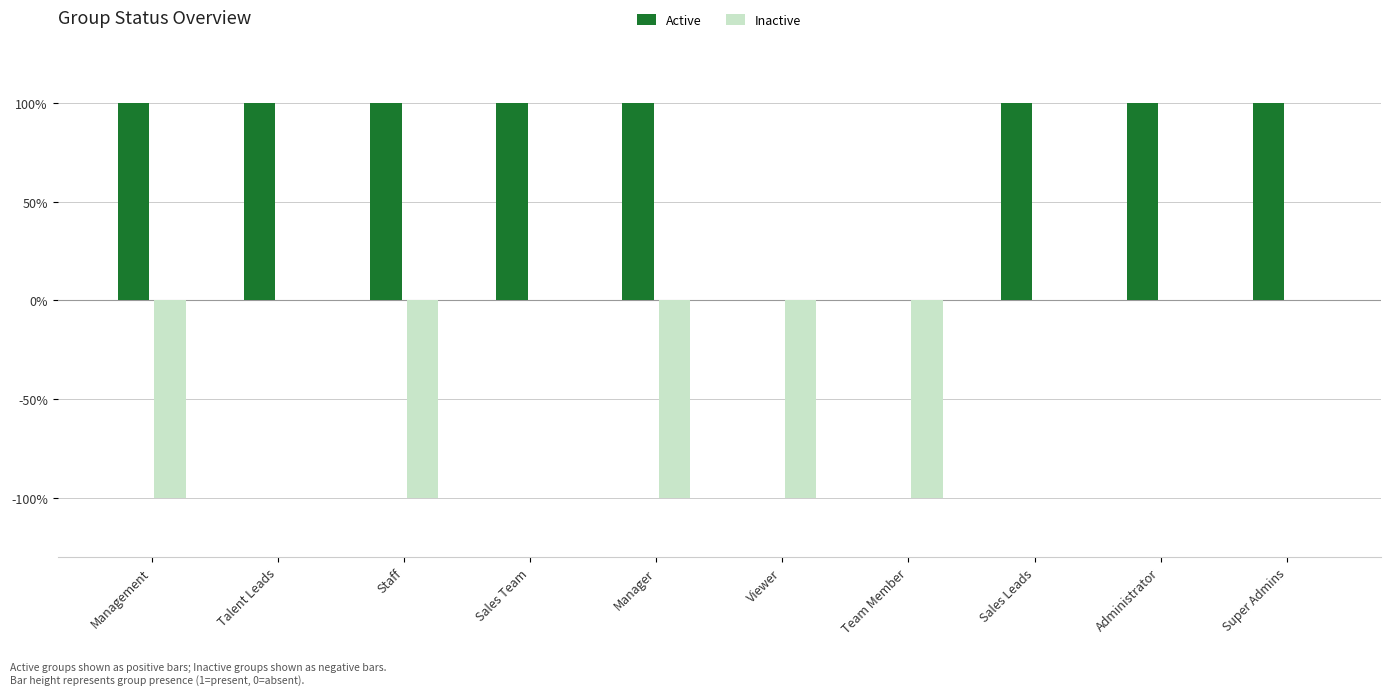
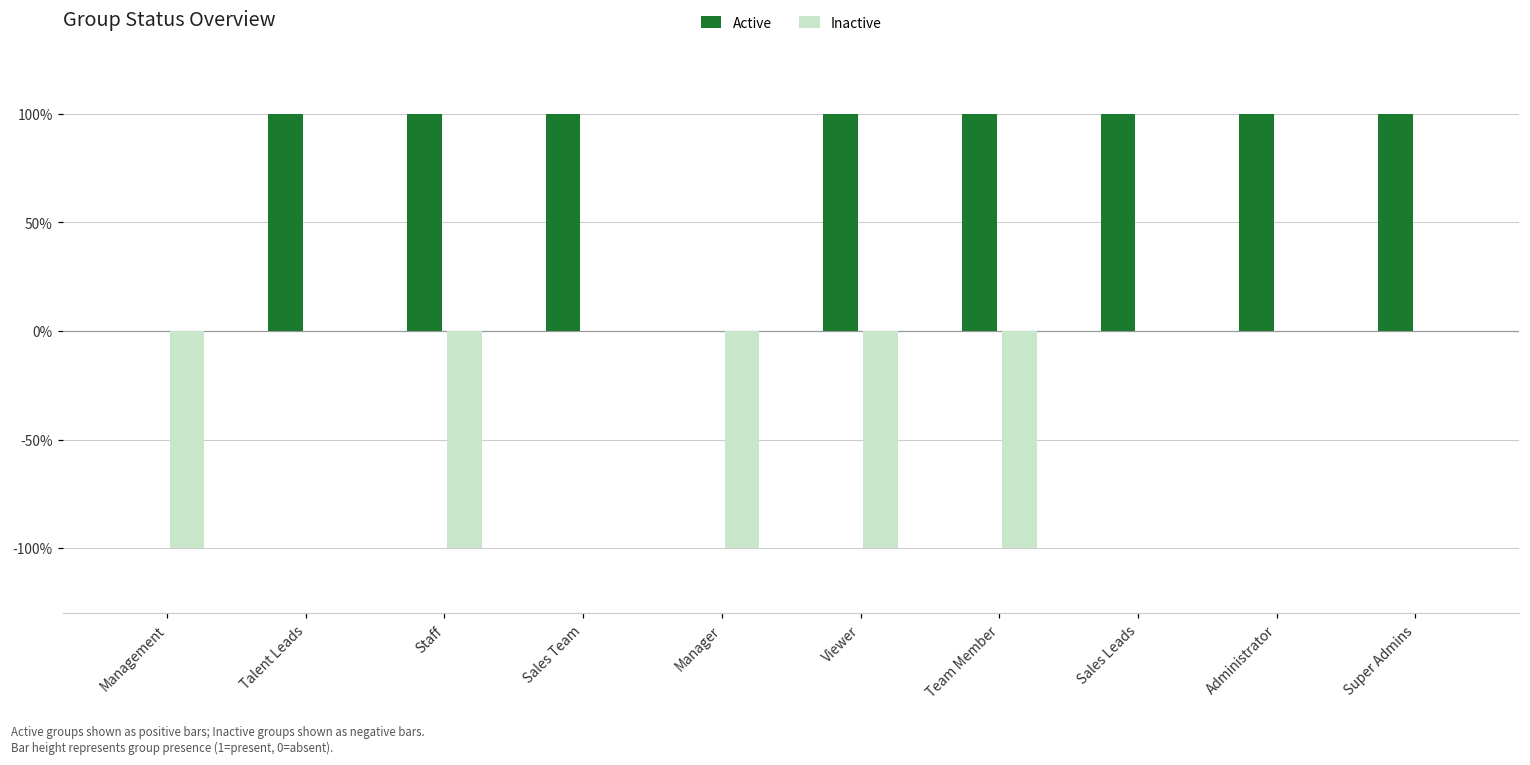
  {
    "Active": {
-     "Management": "100%",
+     "Management": "0%",
      "Talent Leads": "100%",
      "Staff": "100%",
      "Sales Team": "100%",
-     "Manager": "100%",
-     "Viewer": "0%",
-     "Team Member": "0%",
+     "Manager": "0%",
+     "Viewer": "100%",
+     "Team Member": "100%",
      "Sales Leads": "100%",
      "Administrator": "100%",
      "Super Admins": "100%"
    },
    "Inactive": {
      "Management": "-100%",
      "Talent Leads": "0%",
      "Staff": "-100%",
      "Sales Team": "0%",
      "Manager": "-100%",
      "Viewer": "-100%",
      "Team Member": "-100%",
      "Sales Leads": "0%",
      "Administrator": "0%",
      "Super Admins": "0%"
    }
  }
